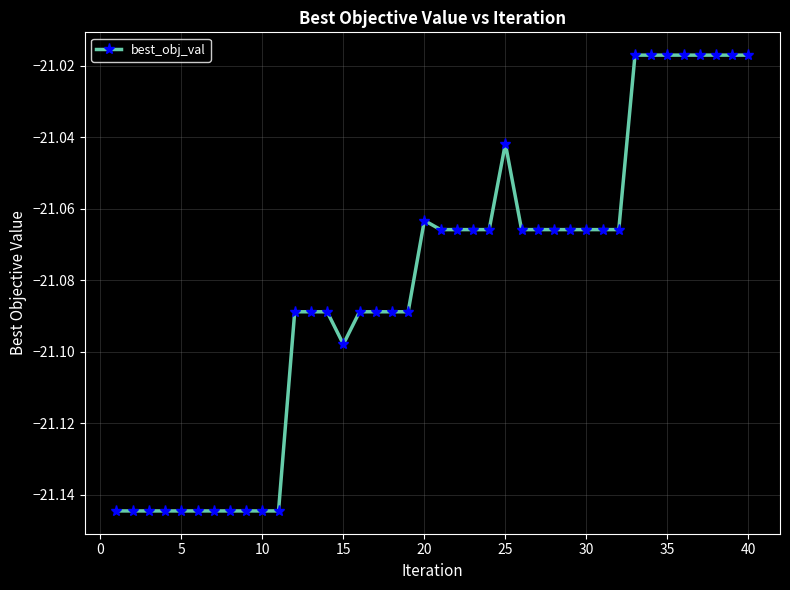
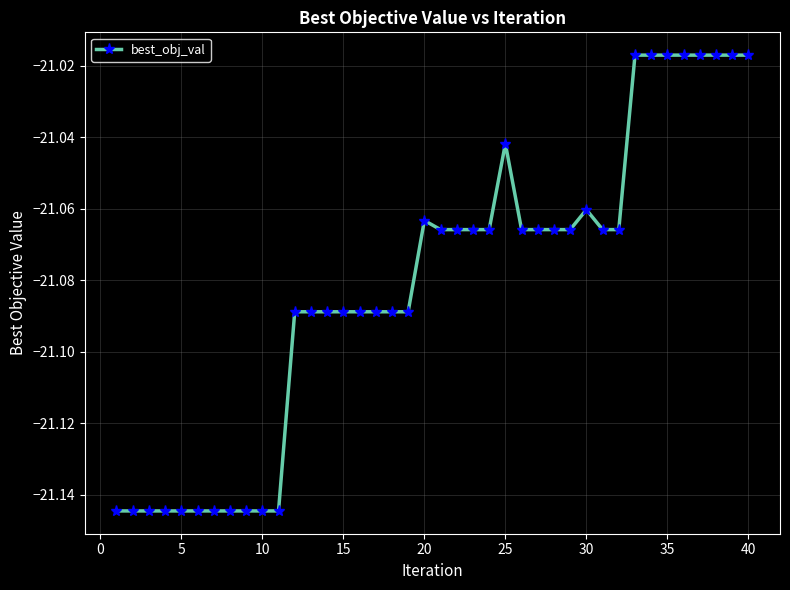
  {
    "5": -21.145,
    "10": -21.145,
-   "15": -21.098,
+   "15": -21.089,
    "20": -21.063,
    "25": -21.042,
-   "30": -21.066,
+   "30": -21.060,
    "35": -21.017,
    "40": -21.017
  }
